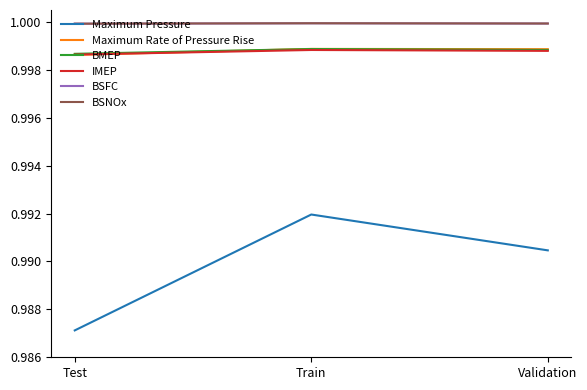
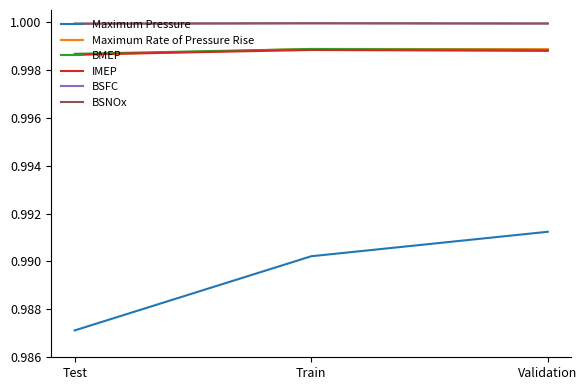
  {
    "Maximum Pressure": {
      "Test": 0.9871,
-     "Train": 0.9920,
-     "Validation": 0.9905
+     "Train": 0.9902,
+     "Validation": 0.9912
    },
    "BSNOx": {
      "Test": 0.9999,
      "Train": 0.9999,
      "Validation": 0.9999
    }
  }
